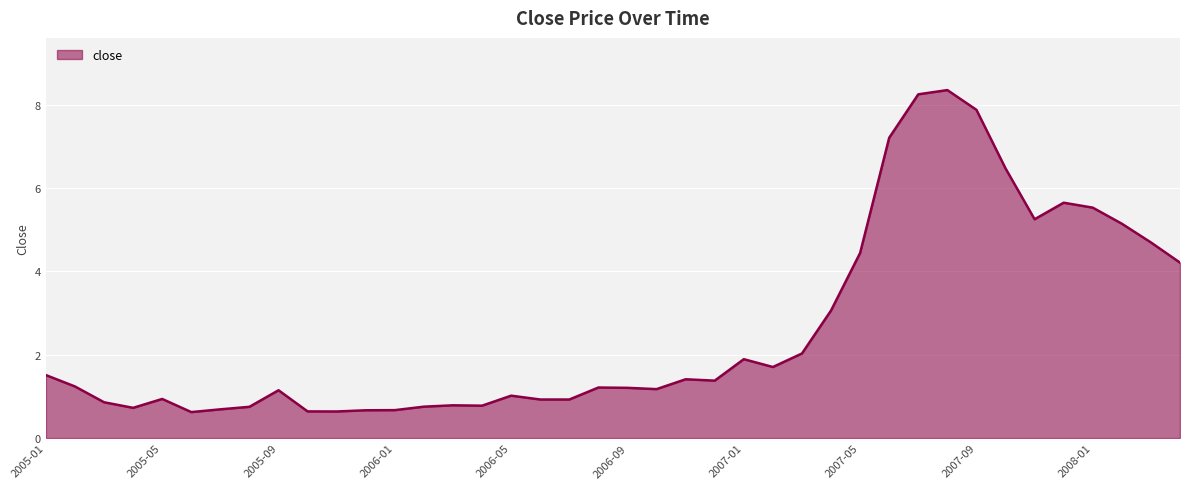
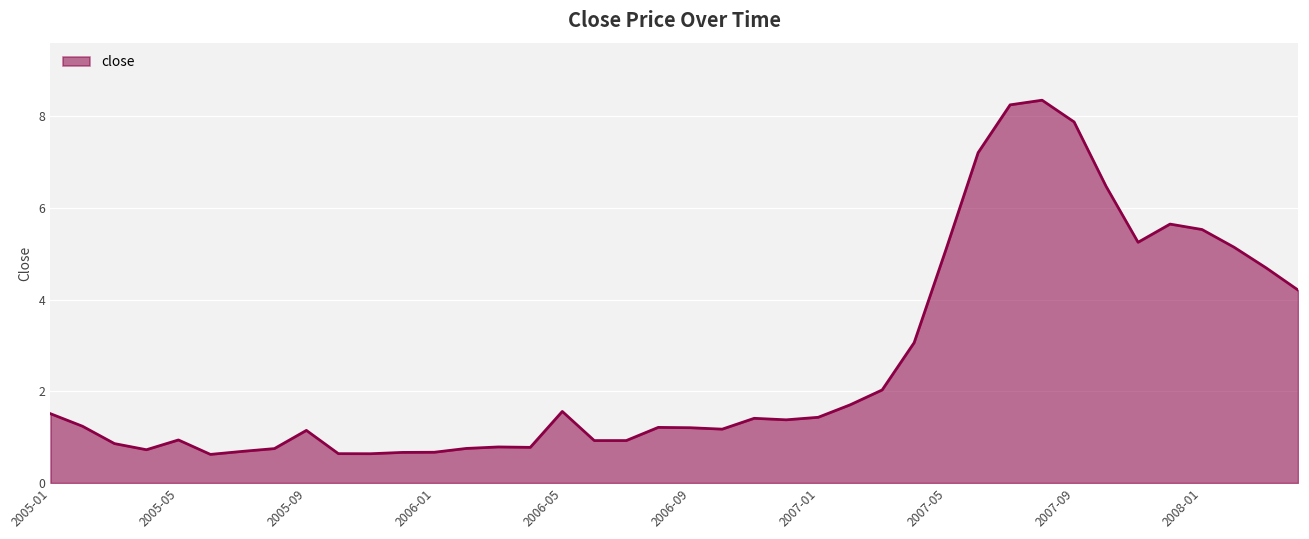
  {
    "2005-01": 1.5,
    "2005-05": 0.9,
    "2005-09": 1.1,
    "2006-01": 0.7,
-   "2006-05": 1.0,
+   "2006-05": 1.6,
    "2006-09": 1.2,
-   "2007-01": 1.9,
-   "2007-05": 4.4,
+   "2007-01": 1.4,
+   "2007-05": 5.1,
    "2007-09": 7.9,
    "2008-01": 5.5
  }
